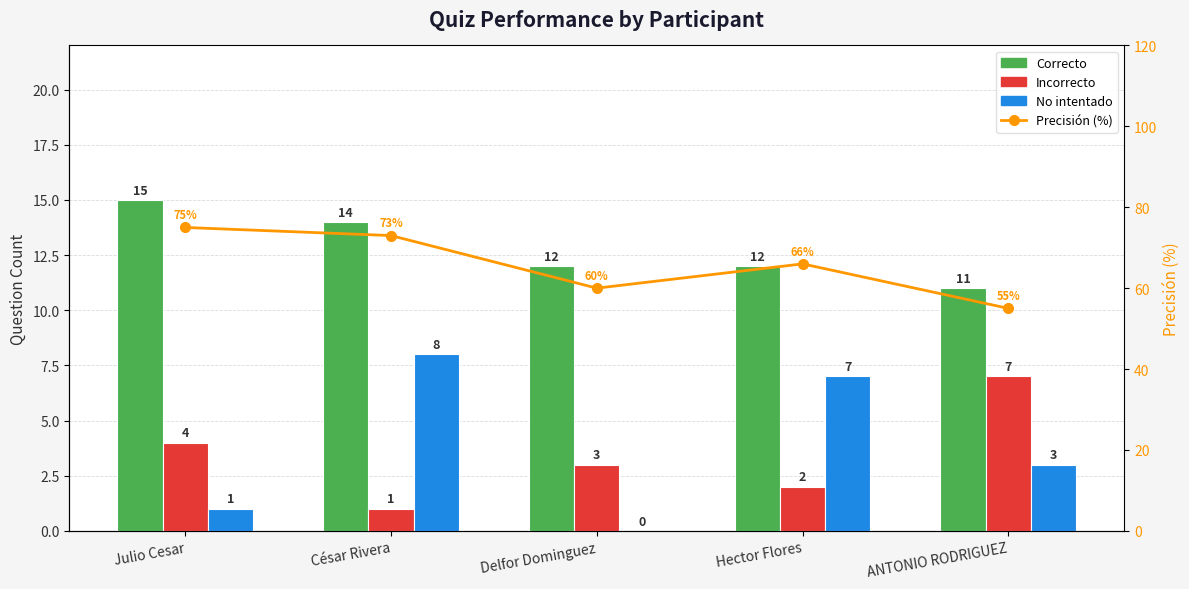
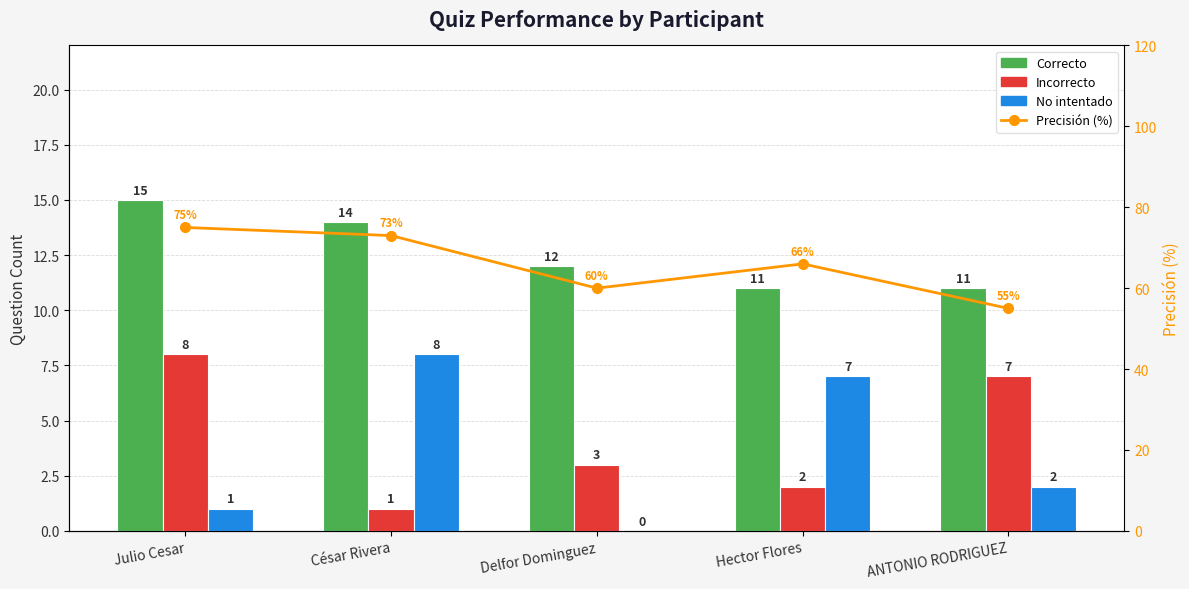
  {
    "Correcto": {
      "Julio Cesar": "15",
      "César Rivera": "14",
      "Delfor Dominguez": "12",
-     "Hector Flores": "12",
+     "Hector Flores": "11",
      "ANTONIO RODRIGUEZ": "11"
    },
    "Incorrecto": {
-     "Julio Cesar": "4",
+     "Julio Cesar": "8",
      "César Rivera": "1",
      "Delfor Dominguez": "3",
      "Hector Flores": "2",
      "ANTONIO RODRIGUEZ": "7"
    },
    "No intentado": {
      "Julio Cesar": "1",
      "César Rivera": "8",
      "Delfor Dominguez": "0",
      "Hector Flores": "7",
-     "ANTONIO RODRIGUEZ": "3"
+     "ANTONIO RODRIGUEZ": "2"
    },
    "Precisión (%)": {
      "Julio Cesar": "75%",
      "César Rivera": "73%",
      "Delfor Dominguez": "60%",
      "Hector Flores": "66%",
      "ANTONIO RODRIGUEZ": "55%"
    }
  }
